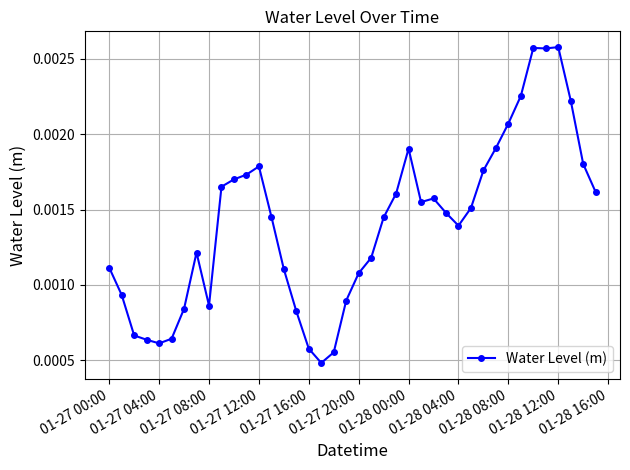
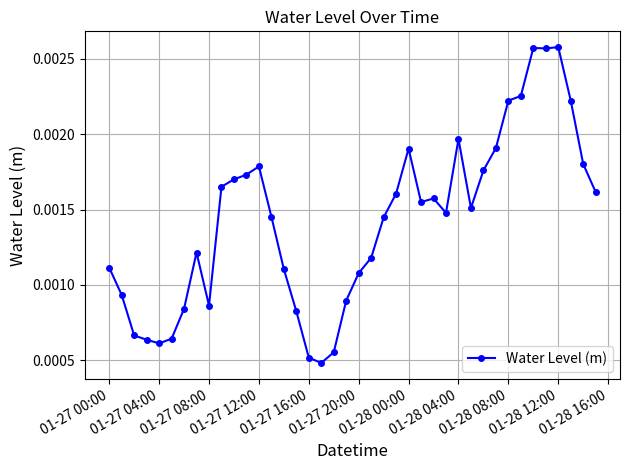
  {
    "01-27 00:00": 0.00111,
    "01-27 04:00": 0.00061,
    "01-27 08:00": 0.00086,
    "01-27 12:00": 0.00179,
-   "01-27 16:00": 0.00058,
+   "01-27 16:00": 0.00052,
    "01-27 20:00": 0.00108,
    "01-28 00:00": 0.00190,
-   "01-28 04:00": 0.00139,
-   "01-28 08:00": 0.00207,
+   "01-28 04:00": 0.00197,
+   "01-28 08:00": 0.00222,
    "01-28 12:00": 0.00258
  }
